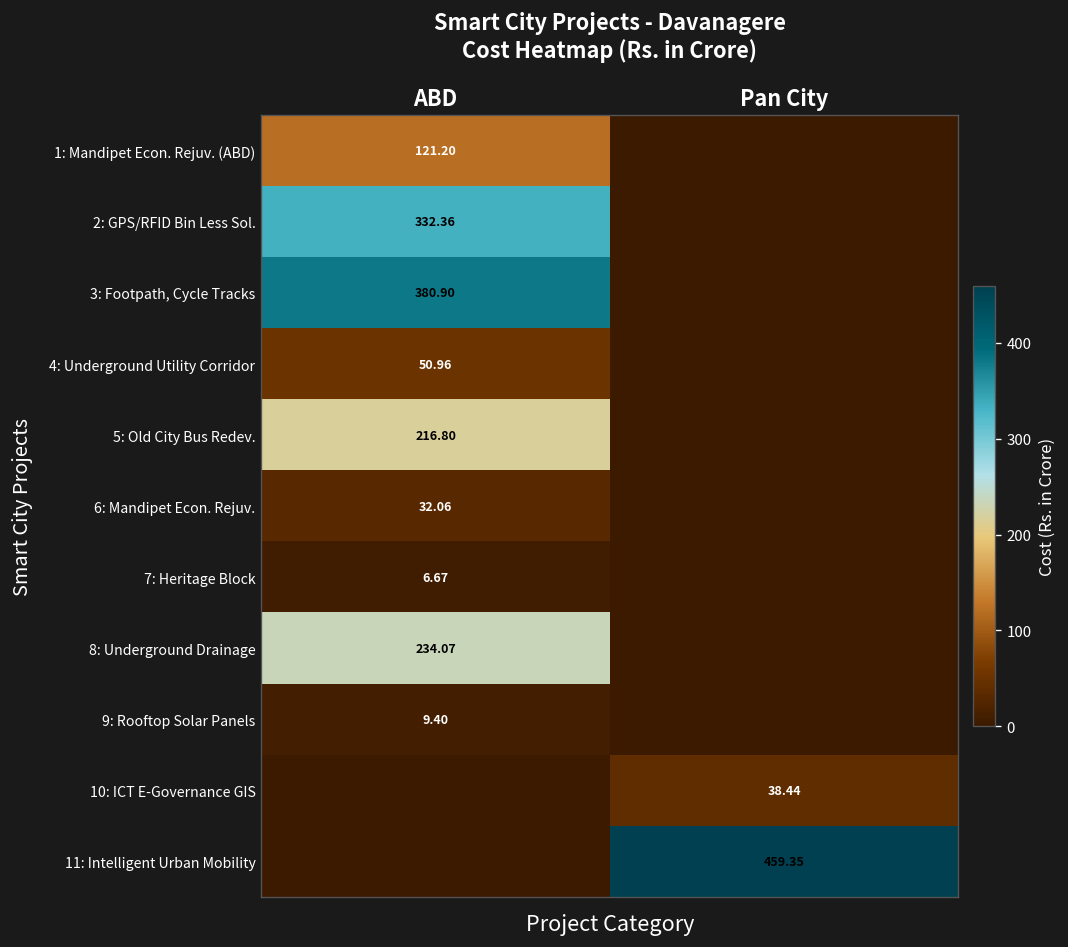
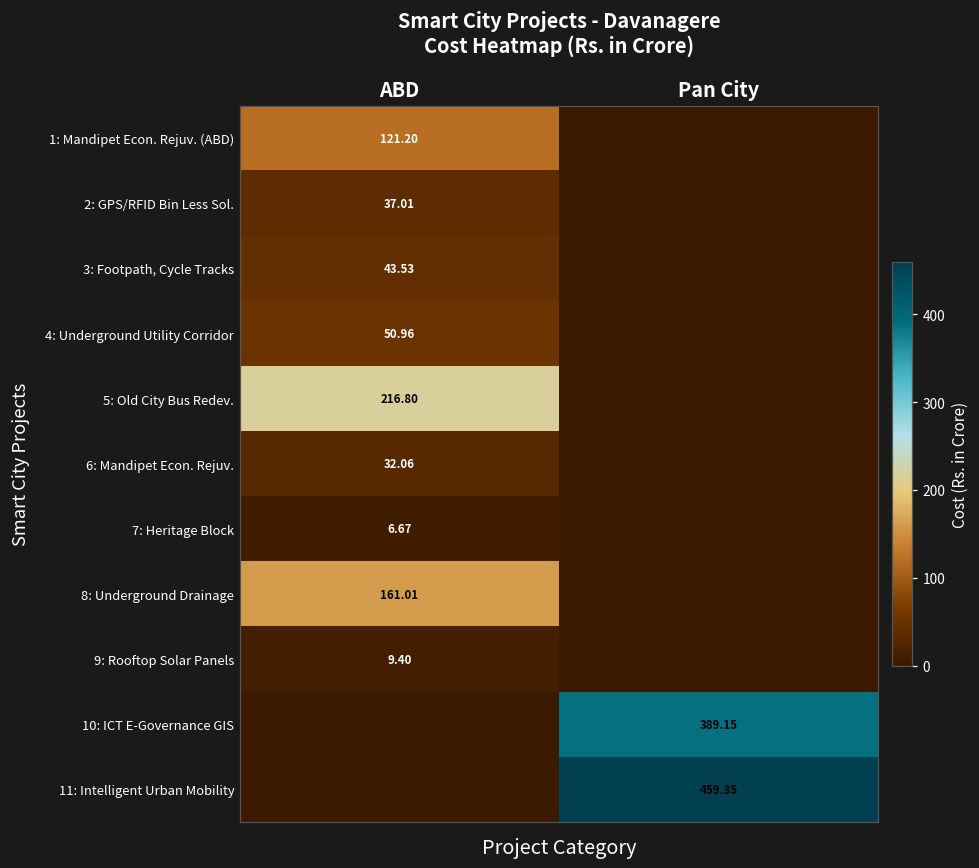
  {
    "1: Mandipet Econ. Rejuv. (ABD)": {
      "ABD": 121.20
    },
    "2: GPS/RFID Bin Less Sol.": {
-     "ABD": 332.36
+     "ABD": 37.01
    },
    "3: Footpath, Cycle Tracks": {
-     "ABD": 380.90
+     "ABD": 43.53
    },
    "4: Underground Utility Corridor": {
      "ABD": 50.96
    },
    "5: Old City Bus Redev.": {
      "ABD": 216.80
    },
    "6: Mandipet Econ. Rejuv.": {
      "ABD": 32.06
    },
    "7: Heritage Block": {
      "ABD": 6.67
    },
    "8: Underground Drainage": {
-     "ABD": 234.07
+     "ABD": 161.01
    },
    "9: Rooftop Solar Panels": {
      "ABD": 9.40
    },
    "10: ICT E-Governance GIS": {
-     "Pan City": 38.44
+     "Pan City": 389.15
    },
    "11: Intelligent Urban Mobility": {
      "Pan City": 459.35
    }
  }
